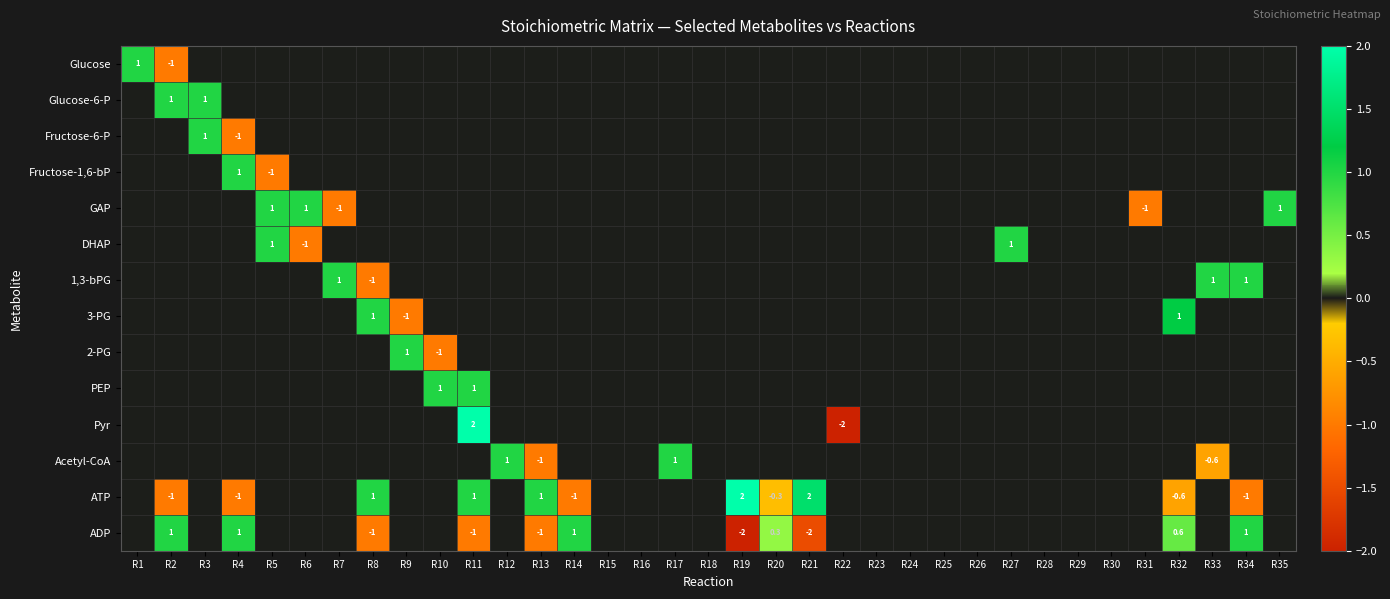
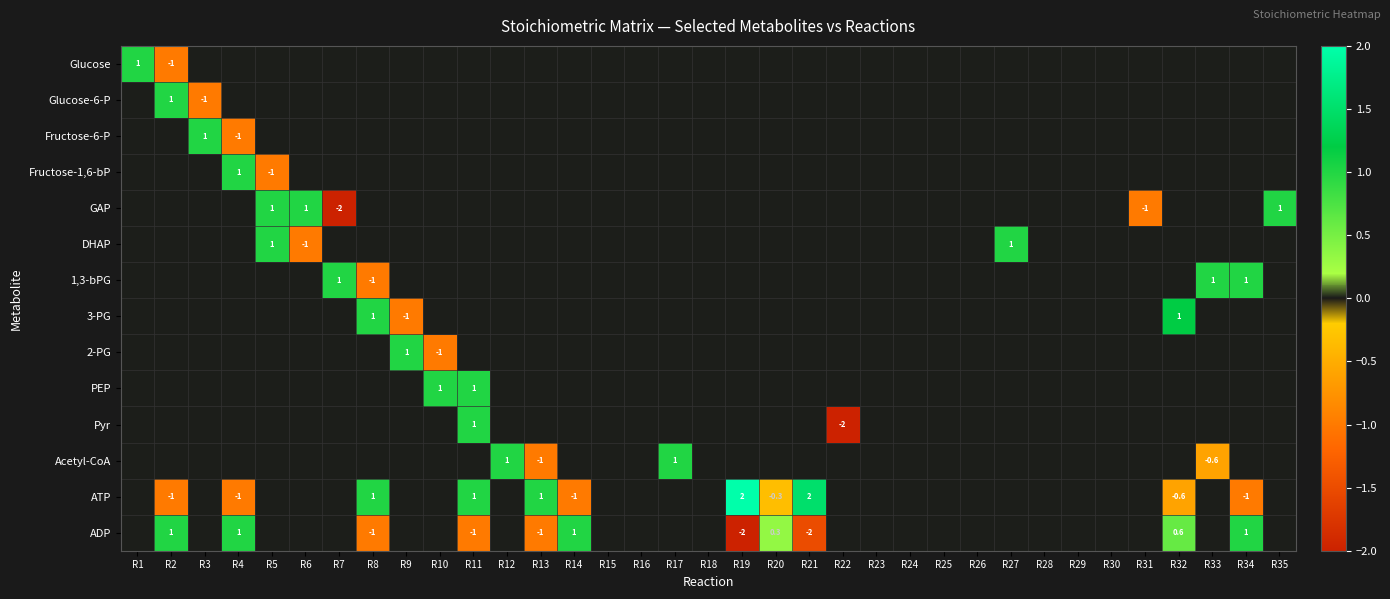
  {
    "Glucose": {
      "R1": 1,
      "R2": -1
    },
    "Glucose-6-P": {
      "R2": 1,
-     "R3": 1
+     "R3": -1
    },
    "Fructose-6-P": {
      "R3": 1,
      "R4": -1
    },
    "Fructose-1,6-bP": {
      "R4": 1,
      "R5": -1
    },
    "GAP": {
      "R5": 1,
      "R6": 1,
-     "R7": -1,
+     "R7": -2,
      "R31": -1,
      "R35": 1
    },
    "DHAP": {
      "R5": 1,
      "R6": -1,
      "R27": 1
    },
    "1,3-bPG": {
      "R7": 1,
      "R8": -1,
      "R33": 1,
      "R34": 1
    },
    "3-PG": {
      "R8": 1,
      "R9": -1,
      "R32": 1
    },
    "2-PG": {
      "R9": 1,
      "R10": -1
    },
    "PEP": {
      "R10": 1,
      "R11": 1
    },
    "Pyr": {
-     "R11": 2,
+     "R11": 1,
      "R22": -2
    },
    "Acetyl-CoA": {
      "R12": 1,
      "R13": -1,
      "R17": 1,
      "R33": -0.6
    },
    "ATP": {
      "R2": -1,
      "R4": -1,
      "R8": 1,
      "R11": 1,
      "R13": 1,
      "R14": -1,
      "R19": 2,
      "R20": -0.3,
      "R21": 2,
      "R32": -0.6,
      "R34": -1
    },
    "ADP": {
      "R2": 1,
      "R4": 1,
      "R8": -1,
      "R11": -1,
      "R13": -1,
      "R14": 1,
      "R19": -2,
      "R20": 0.3,
      "R21": -2,
      "R32": 0.6,
      "R34": 1
    }
  }
